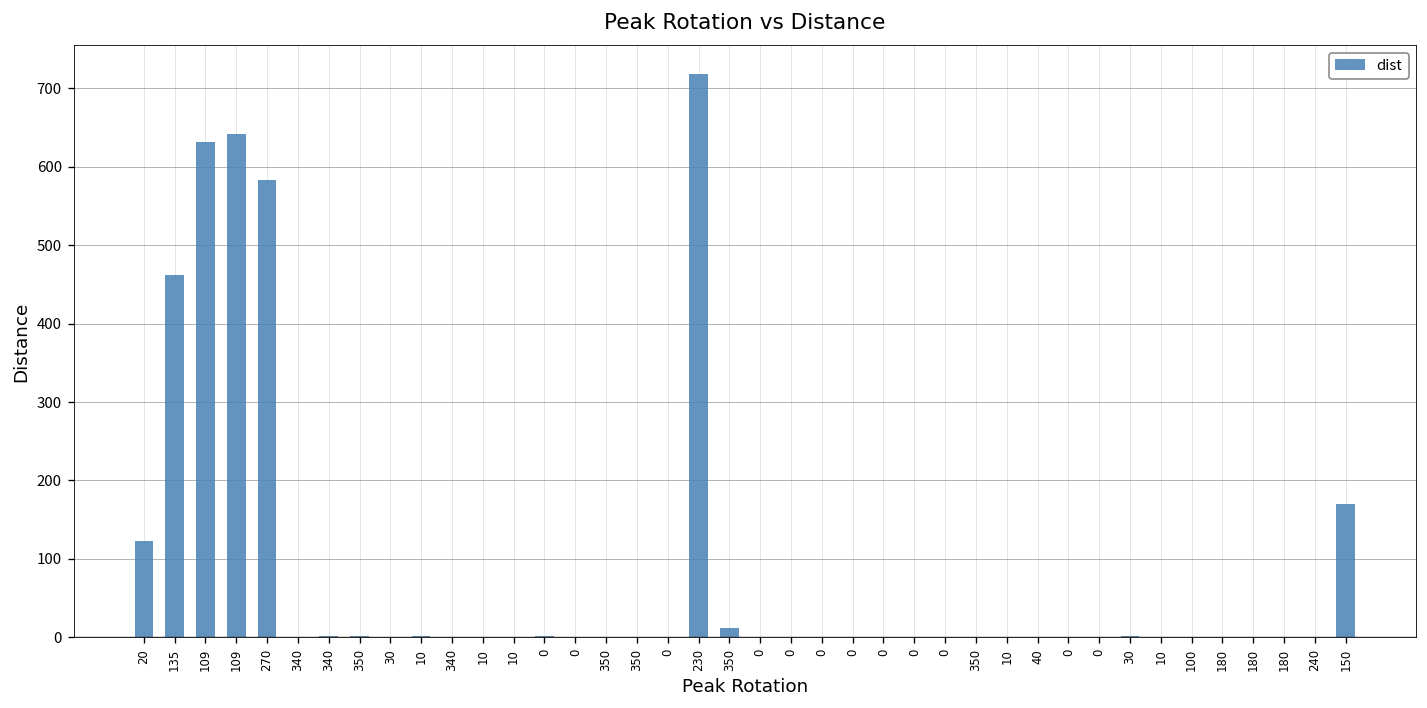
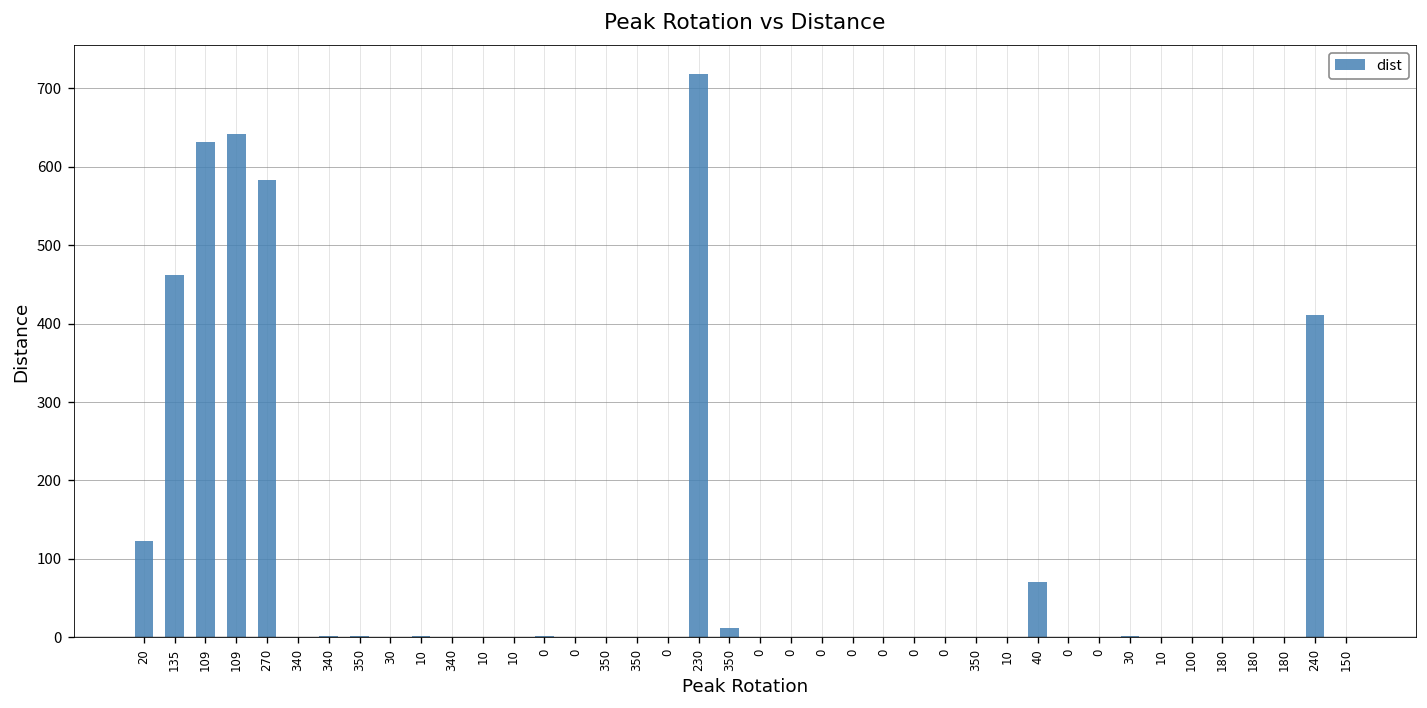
  {
    "20": 120,
    "135": 460,
    "270": 580,
    "230": 720,
-   "40": 0,
-   "240": 0,
-   "150": 170
+   "40": 70,
+   "240": 410,
+   "150": 0
  }
